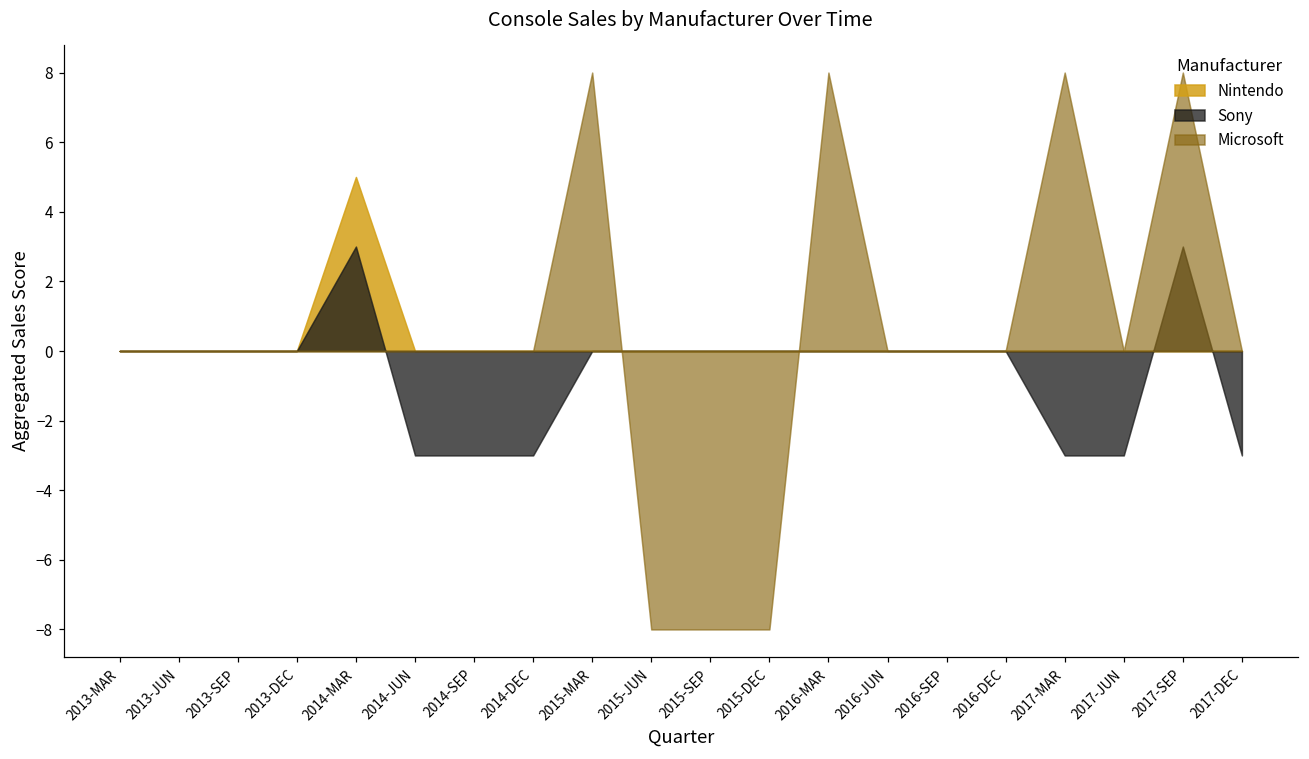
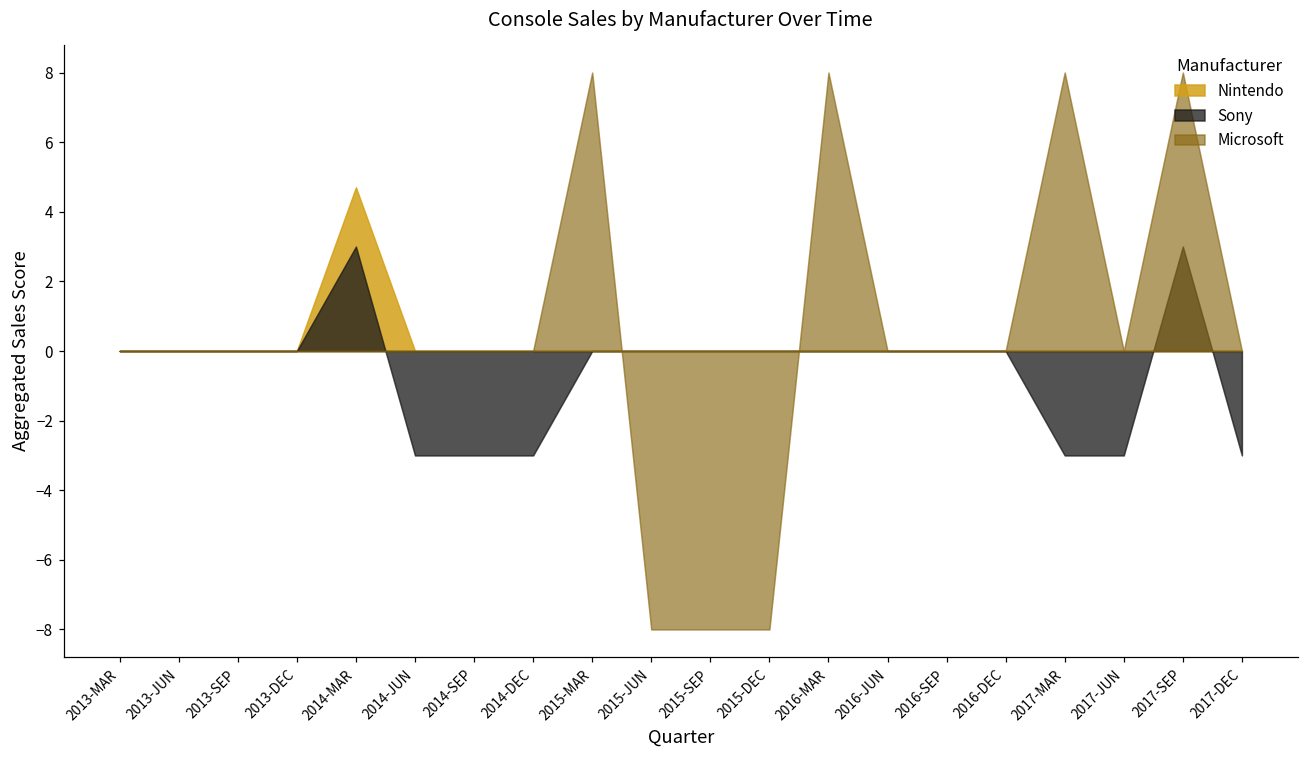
  {
    "Nintendo": {
-     "2014-MAR": 5.0,
+     "2014-MAR": 4.7,
      "2017-SEP": 0.0
    }
  }
